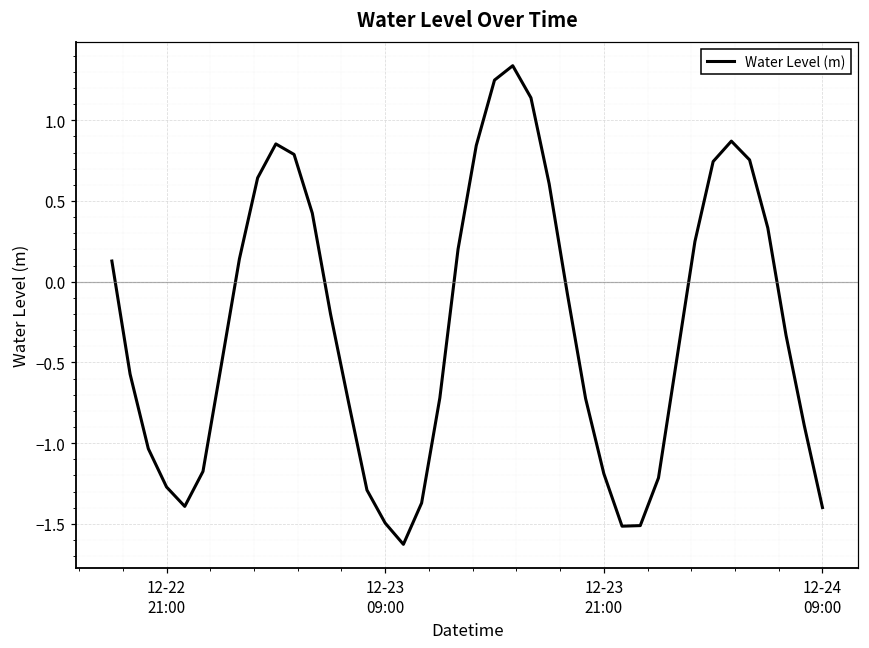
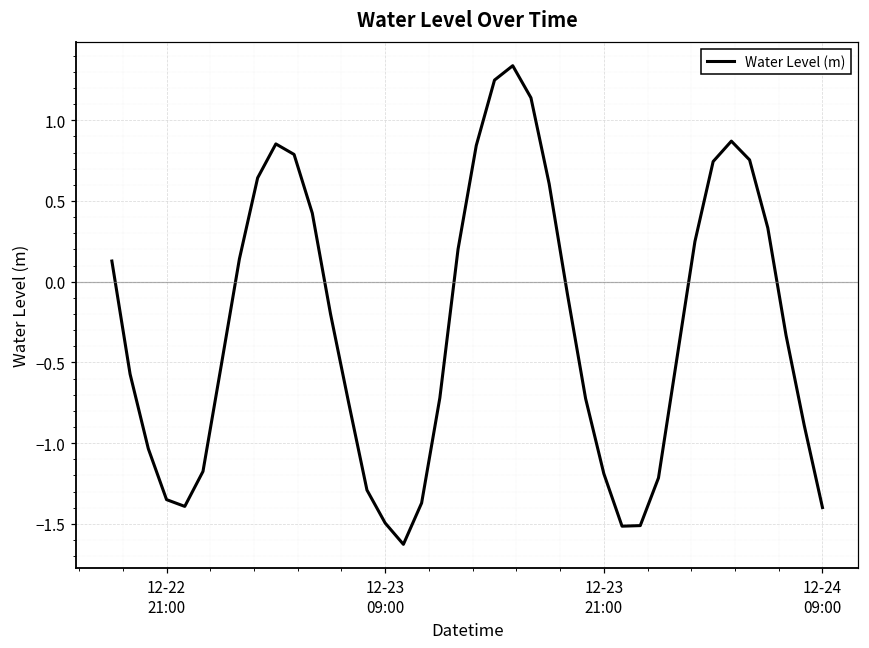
  {
-   "12-22 21:00": -1.27,
+   "12-22 21:00": -1.35,
    "12-23 09:00": -1.49,
    "12-23 21:00": -1.19,
    "12-24 09:00": -1.40
  }
